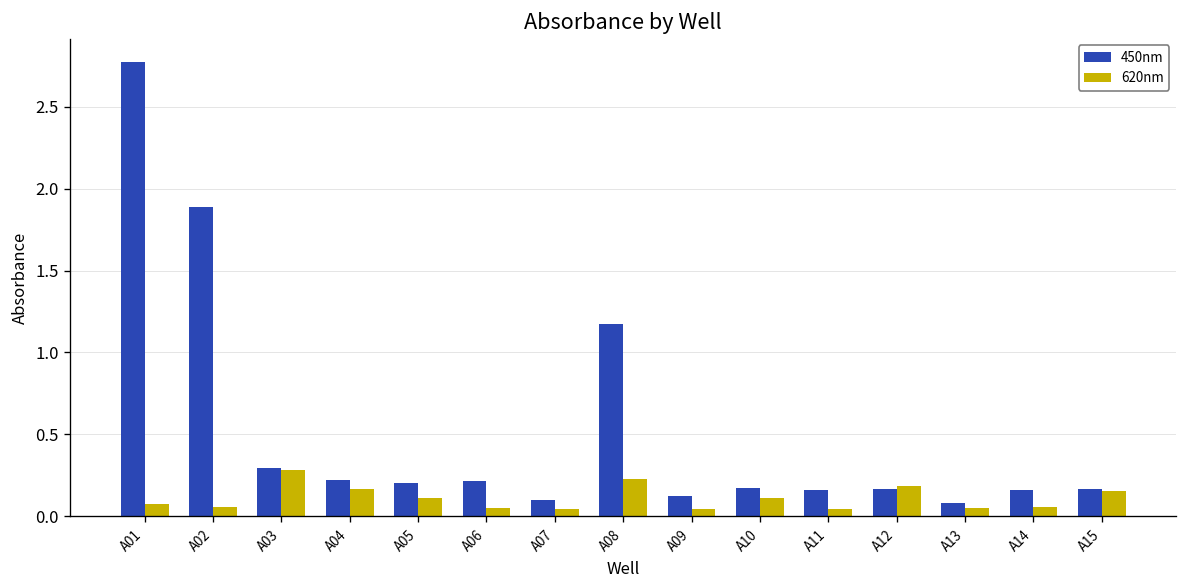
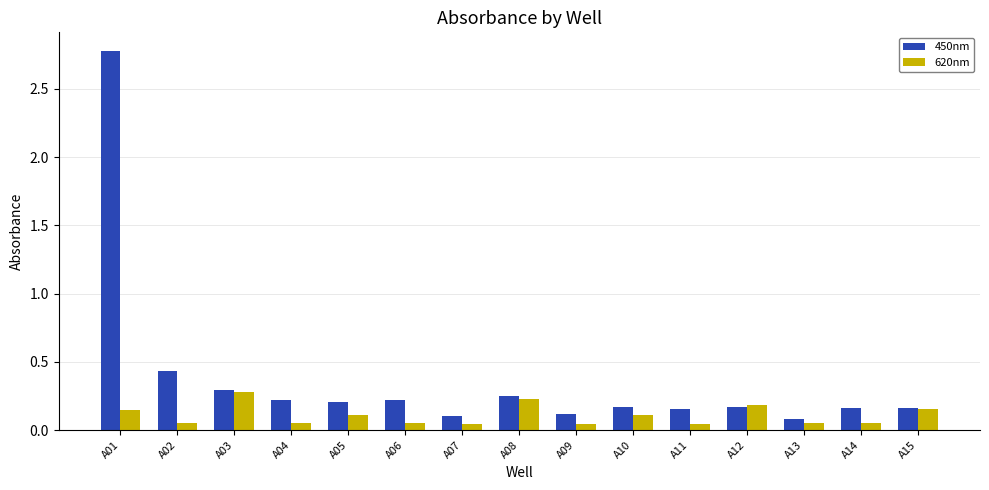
  {
    "450nm": {
      "A01": 2.78,
-     "A02": 1.89,
+     "A02": 0.43,
      "A03": 0.29,
      "A04": 0.22,
      "A05": 0.20,
      "A06": 0.22,
      "A07": 0.10,
-     "A08": 1.17,
+     "A08": 0.25,
      "A09": 0.12,
      "A10": 0.17,
      "A11": 0.16,
      "A12": 0.17,
      "A13": 0.08,
      "A14": 0.16,
      "A15": 0.16
    },
    "620nm": {
-     "A01": 0.07,
+     "A01": 0.15,
      "A02": 0.05,
      "A03": 0.28,
-     "A04": 0.16,
+     "A04": 0.05,
      "A05": 0.11,
      "A06": 0.05,
      "A07": 0.05,
      "A08": 0.23,
      "A09": 0.04,
      "A10": 0.11,
      "A11": 0.04,
      "A12": 0.19,
      "A13": 0.05,
      "A14": 0.05,
      "A15": 0.15
    }
  }
